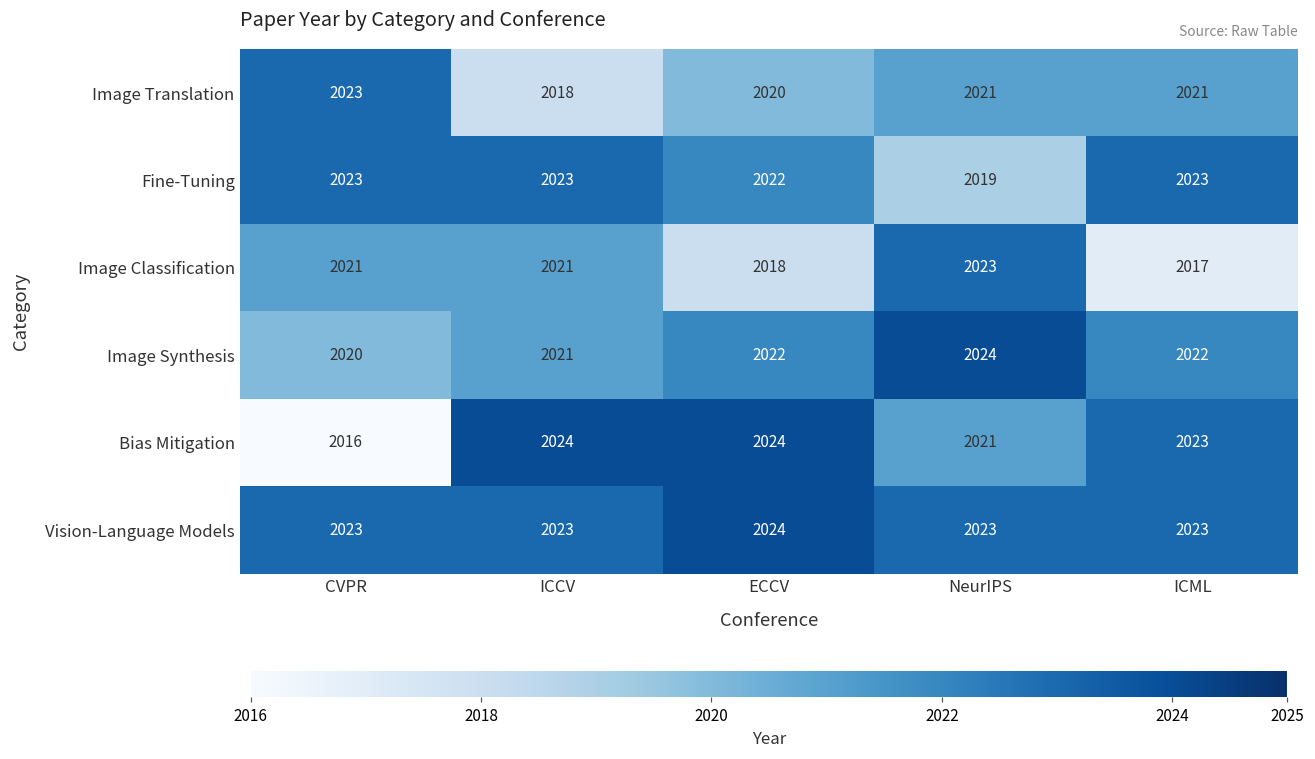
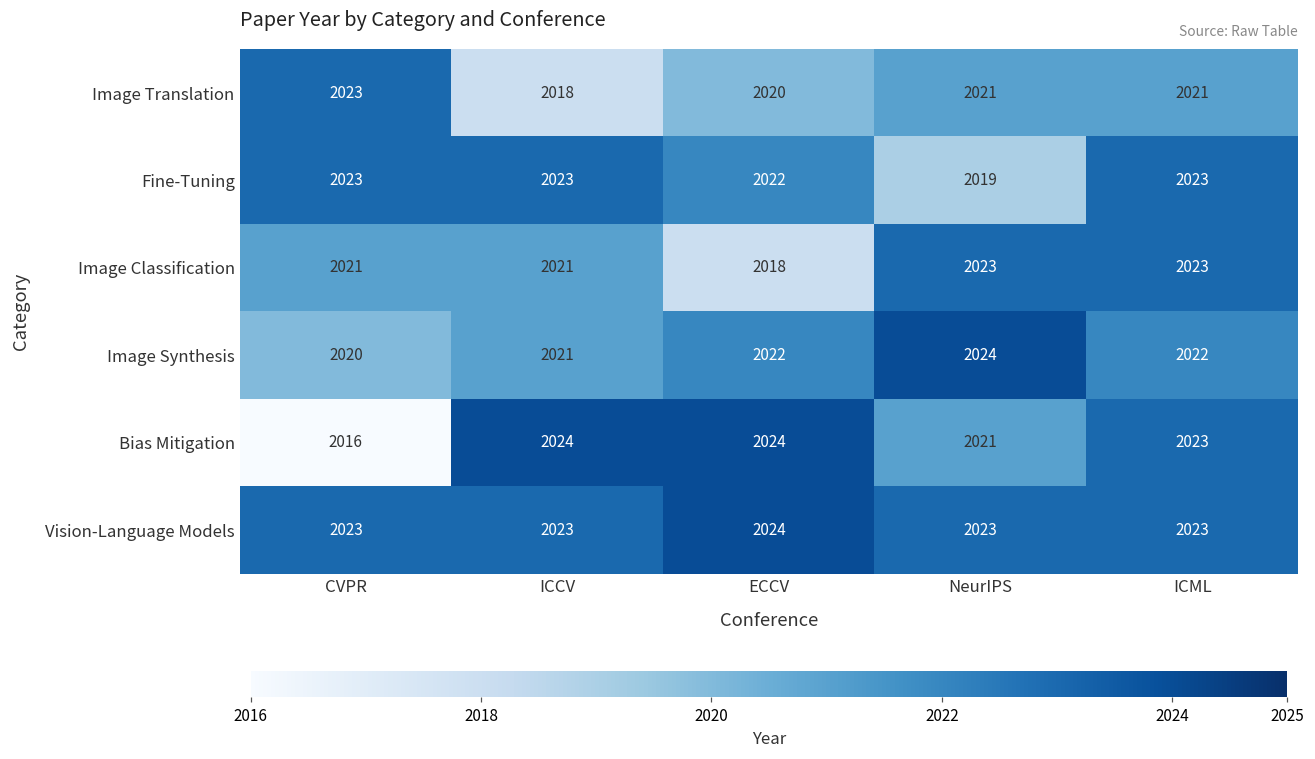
  {
    "Image Translation": {
      "CVPR": 2023,
      "ICCV": 2018,
      "ECCV": 2020,
      "NeurIPS": 2021,
      "ICML": 2021
    },
    "Fine-Tuning": {
      "CVPR": 2023,
      "ICCV": 2023,
      "ECCV": 2022,
      "NeurIPS": 2019,
      "ICML": 2023
    },
    "Image Classification": {
      "CVPR": 2021,
      "ICCV": 2021,
      "ECCV": 2018,
      "NeurIPS": 2023,
-     "ICML": 2017
+     "ICML": 2023
    },
    "Image Synthesis": {
      "CVPR": 2020,
      "ICCV": 2021,
      "ECCV": 2022,
      "NeurIPS": 2024,
      "ICML": 2022
    },
    "Bias Mitigation": {
      "CVPR": 2016,
      "ICCV": 2024,
      "ECCV": 2024,
      "NeurIPS": 2021,
      "ICML": 2023
    },
    "Vision-Language Models": {
      "CVPR": 2023,
      "ICCV": 2023,
      "ECCV": 2024,
      "NeurIPS": 2023,
      "ICML": 2023
    }
  }
